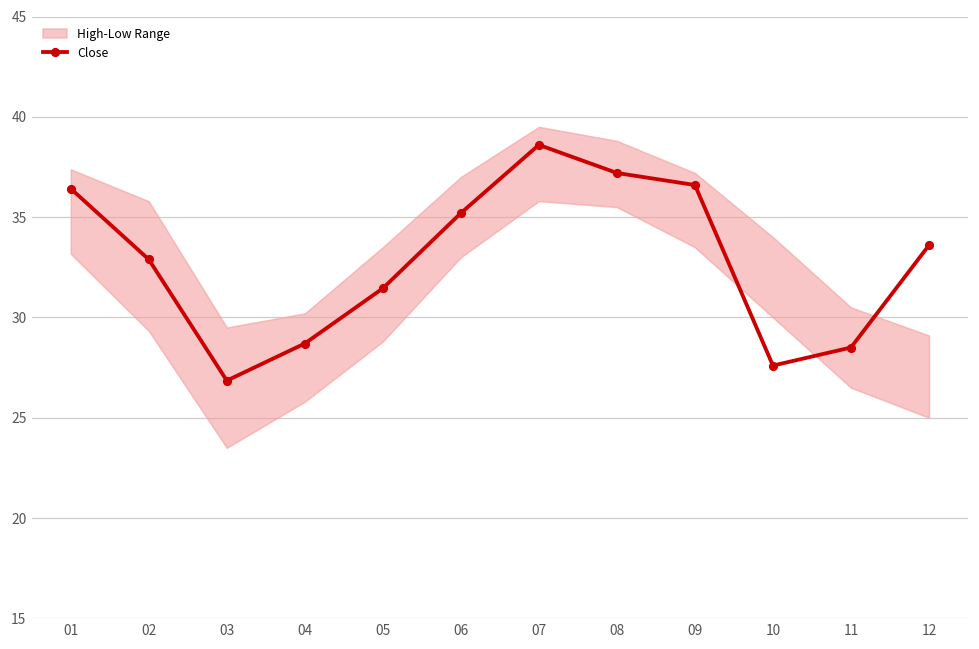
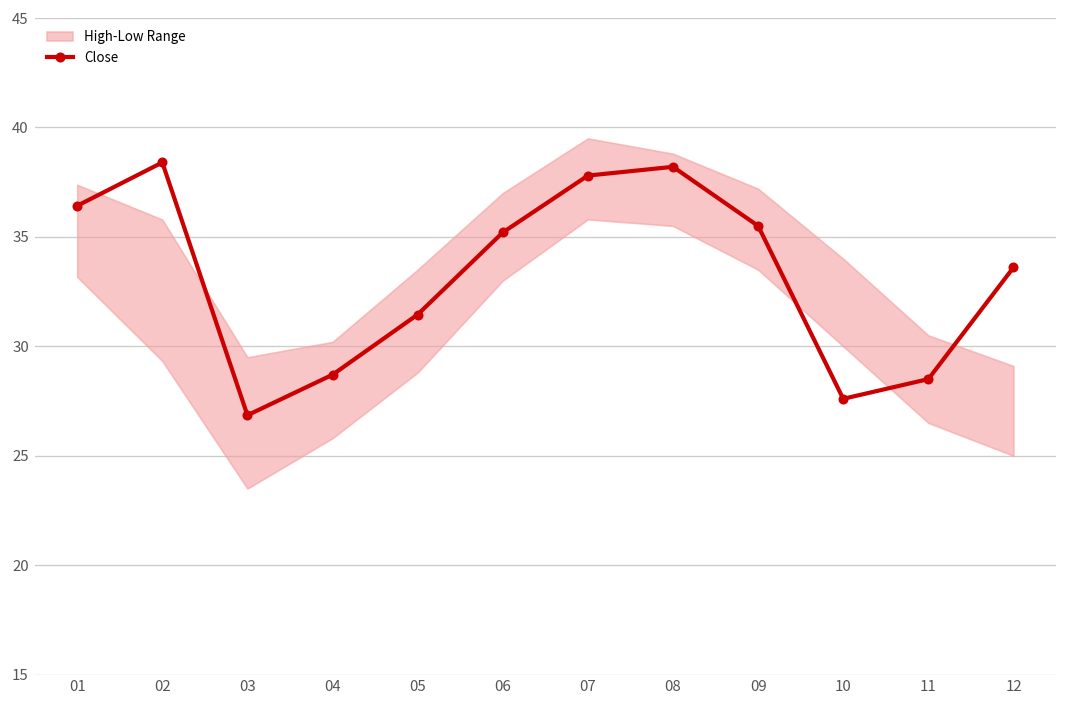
  {
    "Close": {
      "01": 36.4,
-     "02": 32.9,
+     "02": 38.4,
      "03": 26.9,
      "04": 28.7,
      "05": 31.5,
      "06": 35.2,
-     "07": 38.6,
-     "08": 37.2,
-     "09": 36.6,
+     "07": 37.8,
+     "08": 38.2,
+     "09": 35.5,
      "10": 27.6,
      "11": 28.5,
      "12": 33.6
    }
  }
